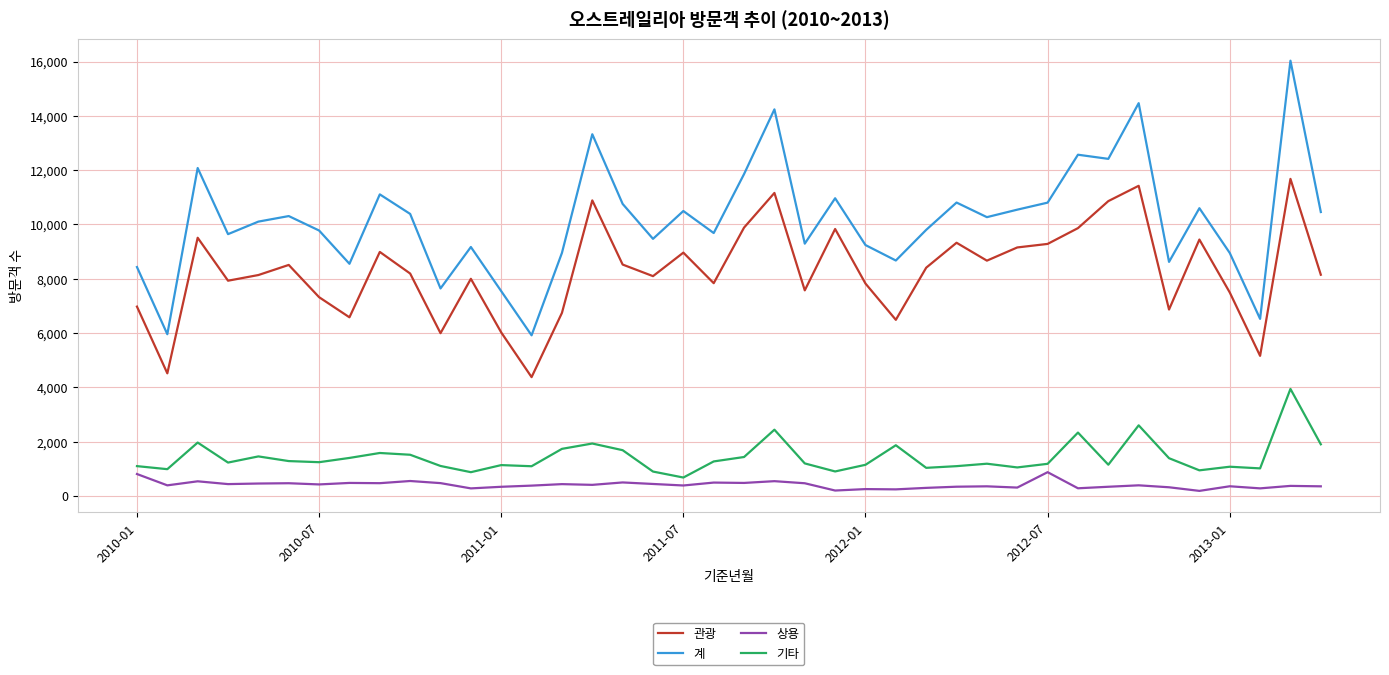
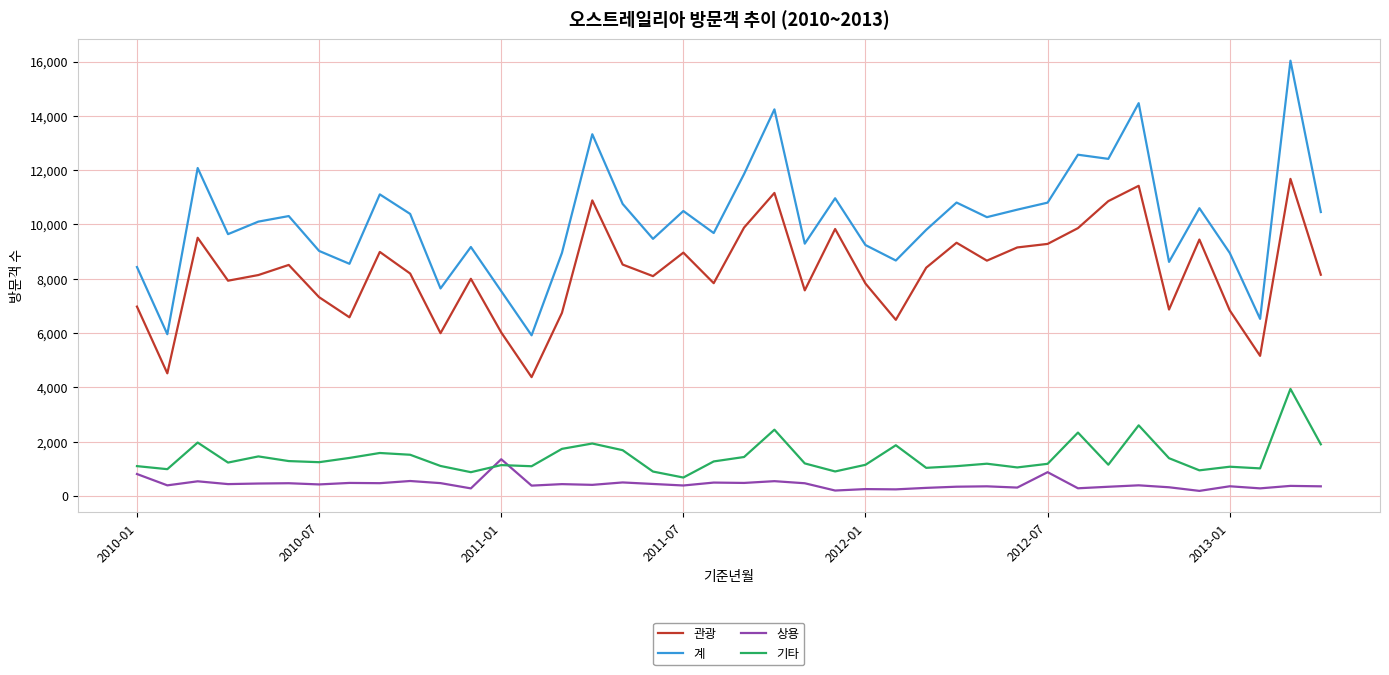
  {
    "관광": {
      "2010-01": "7,000",
      "2010-07": "7,300",
      "2011-01": "6,000",
      "2011-07": "9,000",
      "2012-01": "7,800",
      "2012-07": "9,300",
-     "2013-01": "7,500"
+     "2013-01": "6,800"
    },
    "계": {
      "2010-01": "8,400",
-     "2010-07": "9,800",
+     "2010-07": "9,000",
      "2011-01": "7,500",
      "2011-07": "10,500",
      "2012-01": "9,200",
      "2012-07": "10,800",
      "2013-01": "9,000"
    },
    "상용": {
      "2010-01": "800",
      "2010-07": "400",
-     "2011-01": "300",
+     "2011-01": "1,400",
      "2011-07": "400",
      "2012-01": "300",
      "2012-07": "900",
      "2013-01": "400"
    },
    "기타": {
      "2010-01": "1,100",
      "2010-07": "1,200",
      "2011-01": "1,100",
      "2011-07": "700",
      "2012-01": "1,100",
      "2012-07": "1,200",
      "2013-01": "1,100"
    }
  }
